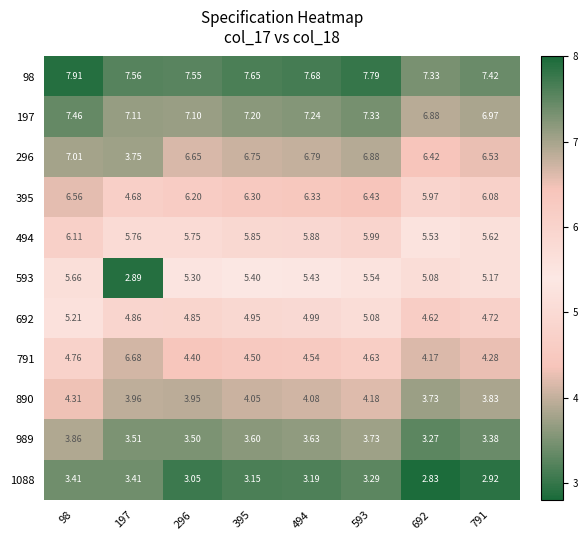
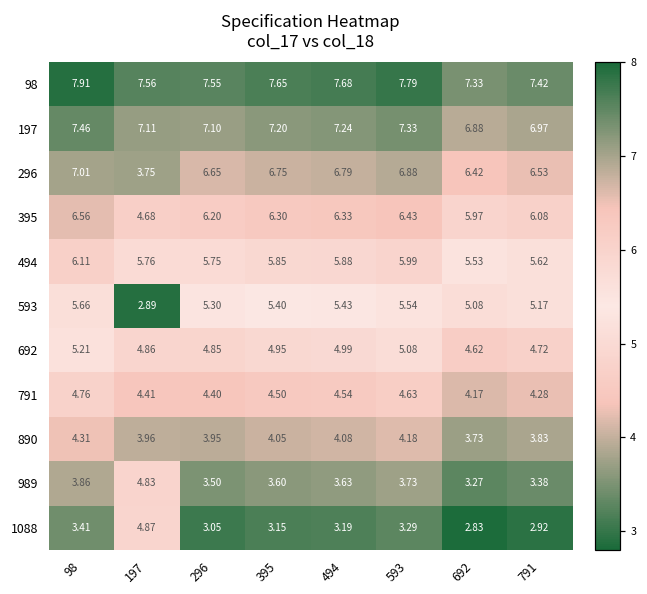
  {
    "98": {
      "98": 7.91,
      "197": 7.56,
      "296": 7.55,
      "395": 7.65,
      "494": 7.68,
      "593": 7.79,
      "692": 7.33,
      "791": 7.42
    },
    "197": {
      "98": 7.46,
      "197": 7.11,
      "296": 7.10,
      "395": 7.20,
      "494": 7.24,
      "593": 7.33,
      "692": 6.88,
      "791": 6.97
    },
    "296": {
      "98": 7.01,
      "197": 3.75,
      "296": 6.65,
      "395": 6.75,
      "494": 6.79,
      "593": 6.88,
      "692": 6.42,
      "791": 6.53
    },
    "395": {
      "98": 6.56,
      "197": 4.68,
      "296": 6.20,
      "395": 6.30,
      "494": 6.33,
      "593": 6.43,
      "692": 5.97,
      "791": 6.08
    },
    "494": {
      "98": 6.11,
      "197": 5.76,
      "296": 5.75,
      "395": 5.85,
      "494": 5.88,
      "593": 5.99,
      "692": 5.53,
      "791": 5.62
    },
    "593": {
      "98": 5.66,
      "197": 2.89,
      "296": 5.30,
      "395": 5.40,
      "494": 5.43,
      "593": 5.54,
      "692": 5.08,
      "791": 5.17
    },
    "692": {
      "98": 5.21,
      "197": 4.86,
      "296": 4.85,
      "395": 4.95,
      "494": 4.99,
      "593": 5.08,
      "692": 4.62,
      "791": 4.72
    },
    "791": {
      "98": 4.76,
-     "197": 6.68,
+     "197": 4.41,
      "296": 4.40,
      "395": 4.50,
      "494": 4.54,
      "593": 4.63,
      "692": 4.17,
      "791": 4.28
    },
    "890": {
      "98": 4.31,
      "197": 3.96,
      "296": 3.95,
      "395": 4.05,
      "494": 4.08,
      "593": 4.18,
      "692": 3.73,
      "791": 3.83
    },
    "989": {
      "98": 3.86,
-     "197": 3.51,
+     "197": 4.83,
      "296": 3.50,
      "395": 3.60,
      "494": 3.63,
      "593": 3.73,
      "692": 3.27,
      "791": 3.38
    },
    "1088": {
      "98": 3.41,
-     "197": 3.41,
+     "197": 4.87,
      "296": 3.05,
      "395": 3.15,
      "494": 3.19,
      "593": 3.29,
      "692": 2.83,
      "791": 2.92
    }
  }
